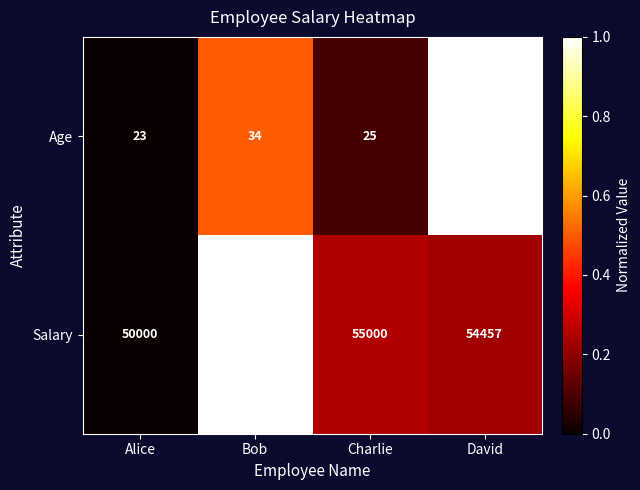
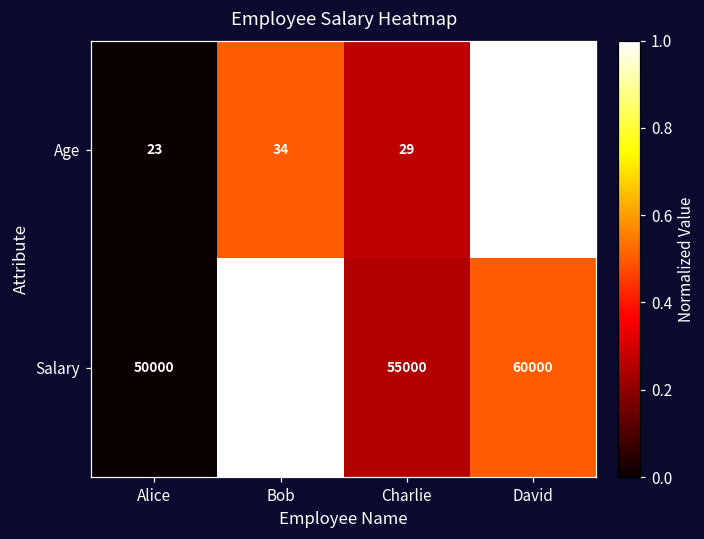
  {
    "Age": {
      "Alice": 23,
      "Bob": 34,
-     "Charlie": 25
+     "Charlie": 29
    },
    "Salary": {
      "Alice": 50000,
      "Charlie": 55000,
-     "David": 54457
+     "David": 60000
    }
  }
